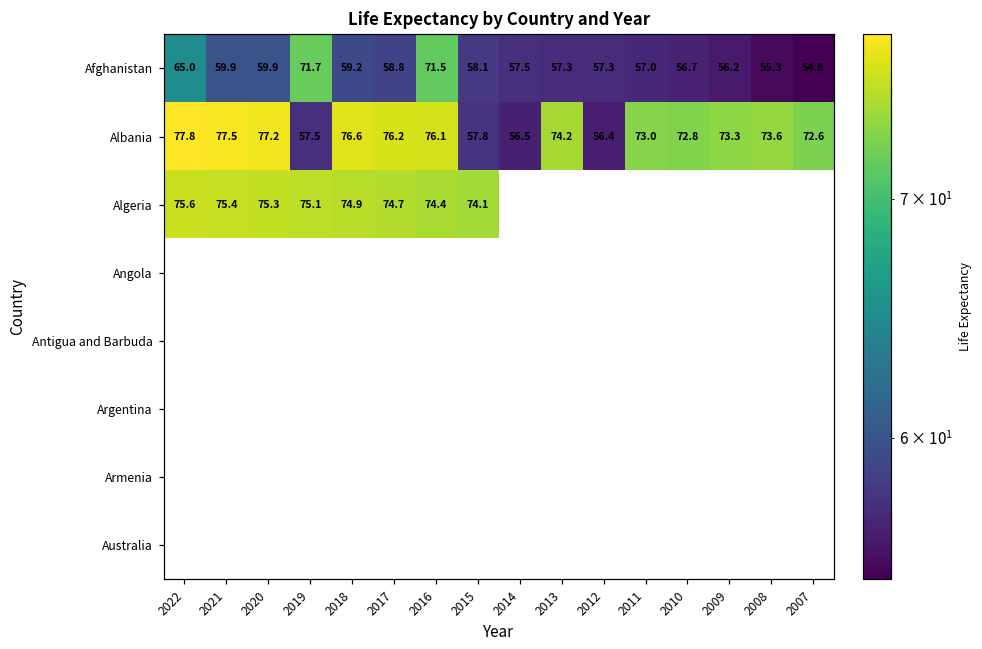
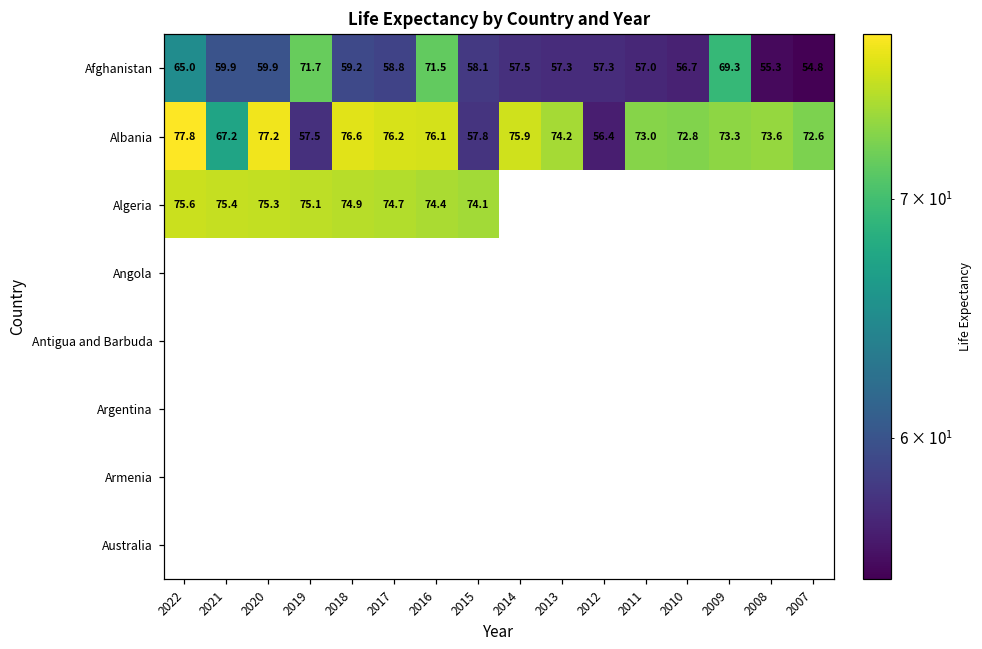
  {
    "Afghanistan": {
      "2022": 65.0,
      "2021": 59.9,
      "2020": 59.9,
      "2019": 71.7,
      "2018": 59.2,
      "2017": 58.8,
      "2016": 71.5,
      "2015": 58.1,
      "2014": 57.5,
      "2013": 57.3,
      "2012": 57.3,
      "2011": 57.0,
      "2010": 56.7,
-     "2009": 56.2,
+     "2009": 69.3,
      "2008": 55.3,
      "2007": 54.8
    },
    "Albania": {
      "2022": 77.8,
-     "2021": 77.5,
+     "2021": 67.2,
      "2020": 77.2,
      "2019": 57.5,
      "2018": 76.6,
      "2017": 76.2,
      "2016": 76.1,
      "2015": 57.8,
-     "2014": 56.5,
+     "2014": 75.9,
      "2013": 74.2,
      "2012": 56.4,
      "2011": 73.0,
      "2010": 72.8,
      "2009": 73.3,
      "2008": 73.6,
      "2007": 72.6
    },
    "Algeria": {
      "2022": 75.6,
      "2021": 75.4,
      "2020": 75.3,
      "2019": 75.1,
      "2018": 74.9,
      "2017": 74.7,
      "2016": 74.4,
      "2015": 74.1
    }
  }
